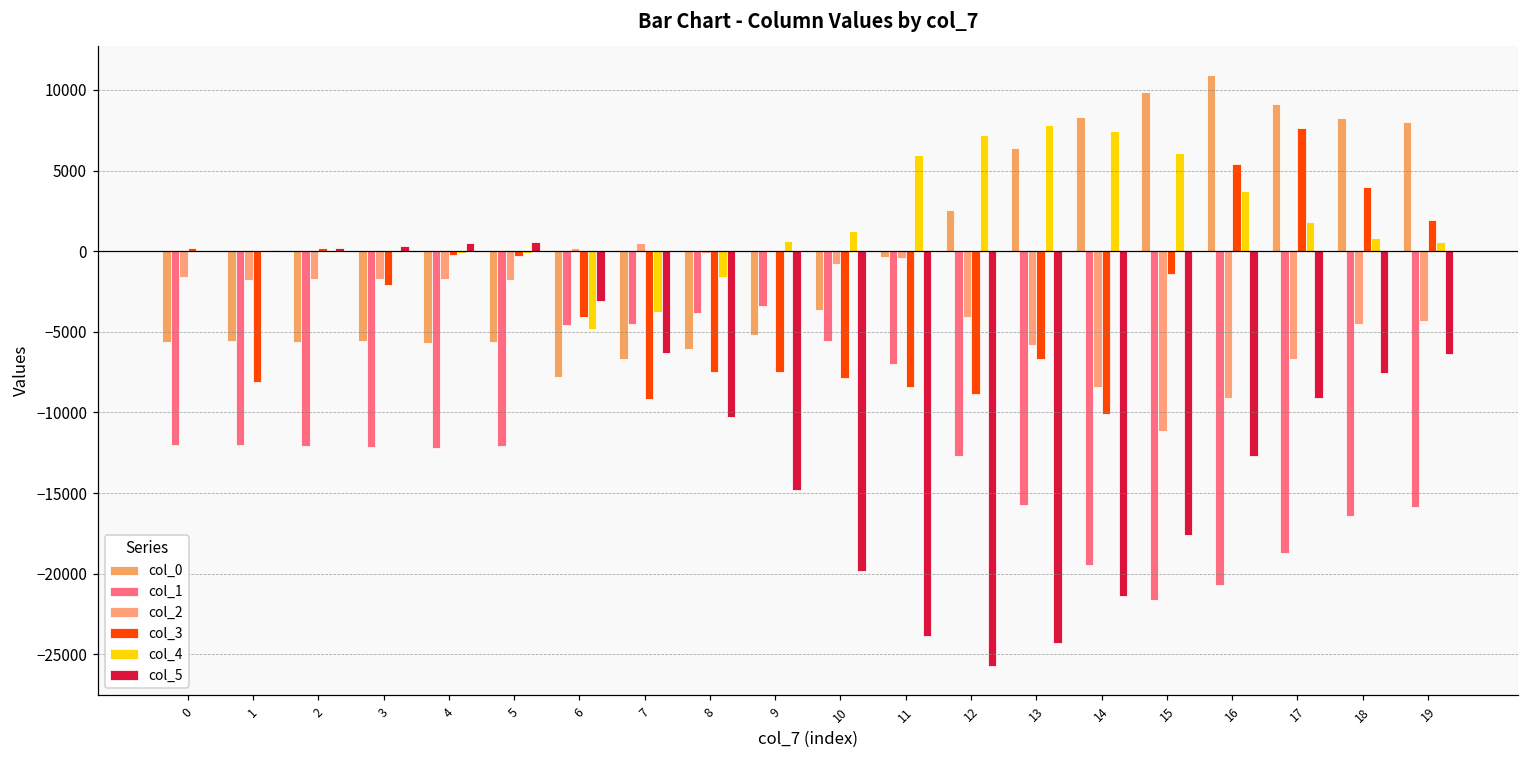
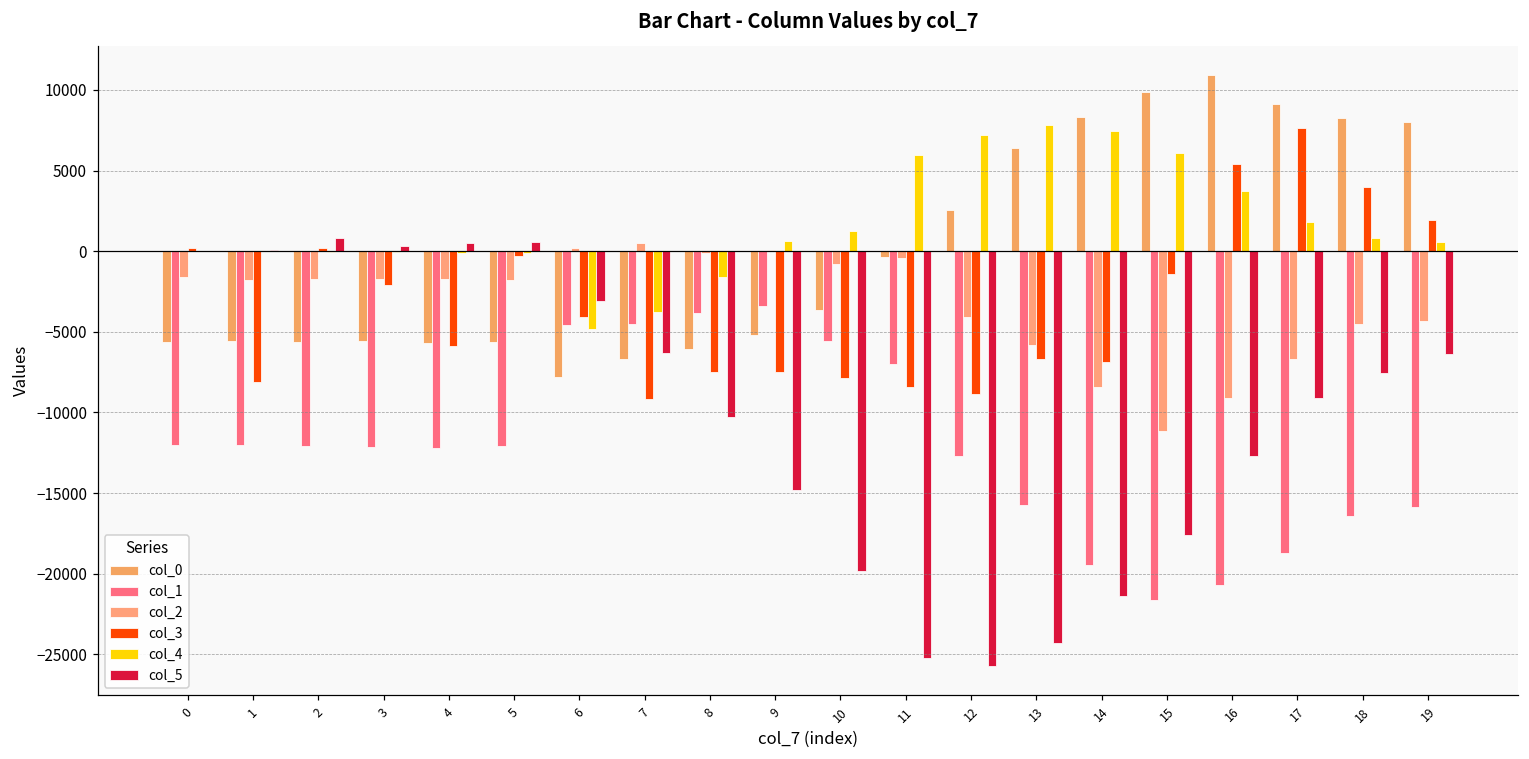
  {
    "col_3": {
      "0": 200,
      "1": -8100,
      "2": 200,
      "3": -2100,
-     "4": -200,
+     "4": -5900,
      "5": -300,
      "6": -4100,
      "7": -9200,
      "8": -7500,
      "9": -7500,
      "10": -7800,
      "11": -8400,
      "12": -8900,
      "13": -6700,
-     "14": -10100,
+     "14": -6900,
      "15": -1400,
      "16": 5400,
      "17": 7700,
      "18": 4000,
      "19": 1900
    },
    "col_4": {
      "6": -4800,
      "7": -3700,
      "8": -1600,
      "9": 600,
      "10": 1200,
      "11": 6000,
      "12": 7200,
      "13": 7800,
      "14": 7500,
      "15": 6100,
      "16": 3700,
      "17": 1800,
      "18": 800,
      "19": 600
    },
    "col_5": {
-     "2": 200,
+     "2": 800,
      "3": 300,
      "4": 500,
      "5": 500,
      "6": -3100,
      "7": -6300,
      "8": -10300,
      "9": -14800,
      "10": -19900,
-     "11": -23900,
+     "11": -25200,
      "12": -25700,
      "13": -24300,
      "14": -21400,
      "15": -17600,
      "16": -12700,
      "17": -9100,
      "18": -7500,
      "19": -6300
    }
  }
